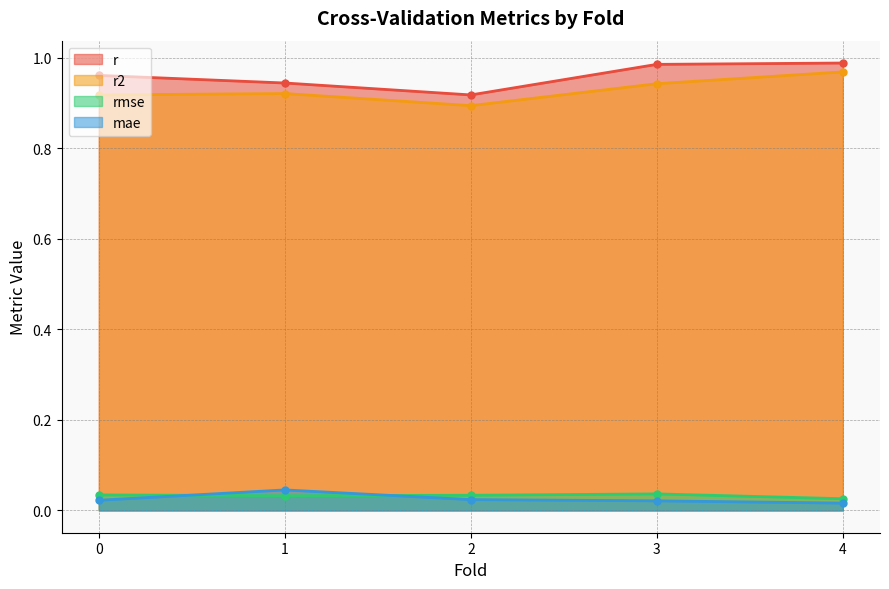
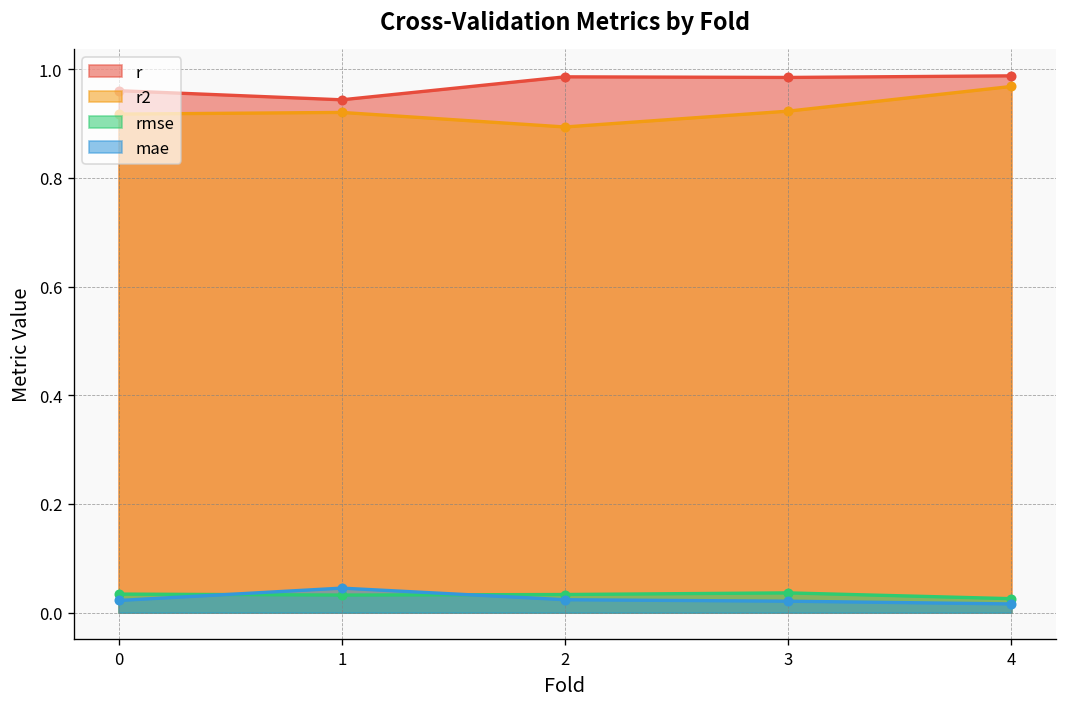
  {
    "r": {
      "1": 0.94,
-     "2": 0.92,
+     "2": 0.99,
      "3": 0.98,
      "4": 0.99
    },
    "r2": {
      "1": 0.92,
      "2": 0.89,
-     "3": 0.94,
+     "3": 0.92,
      "4": 0.97
    },
    "rmse": {
      "0": 0.03,
      "1": 0.03,
      "2": 0.03,
      "3": 0.04,
      "4": 0.03
    },
    "mae": {
      "0": 0.02,
      "1": 0.05,
      "2": 0.02,
      "3": 0.02,
      "4": 0.02
    }
  }
